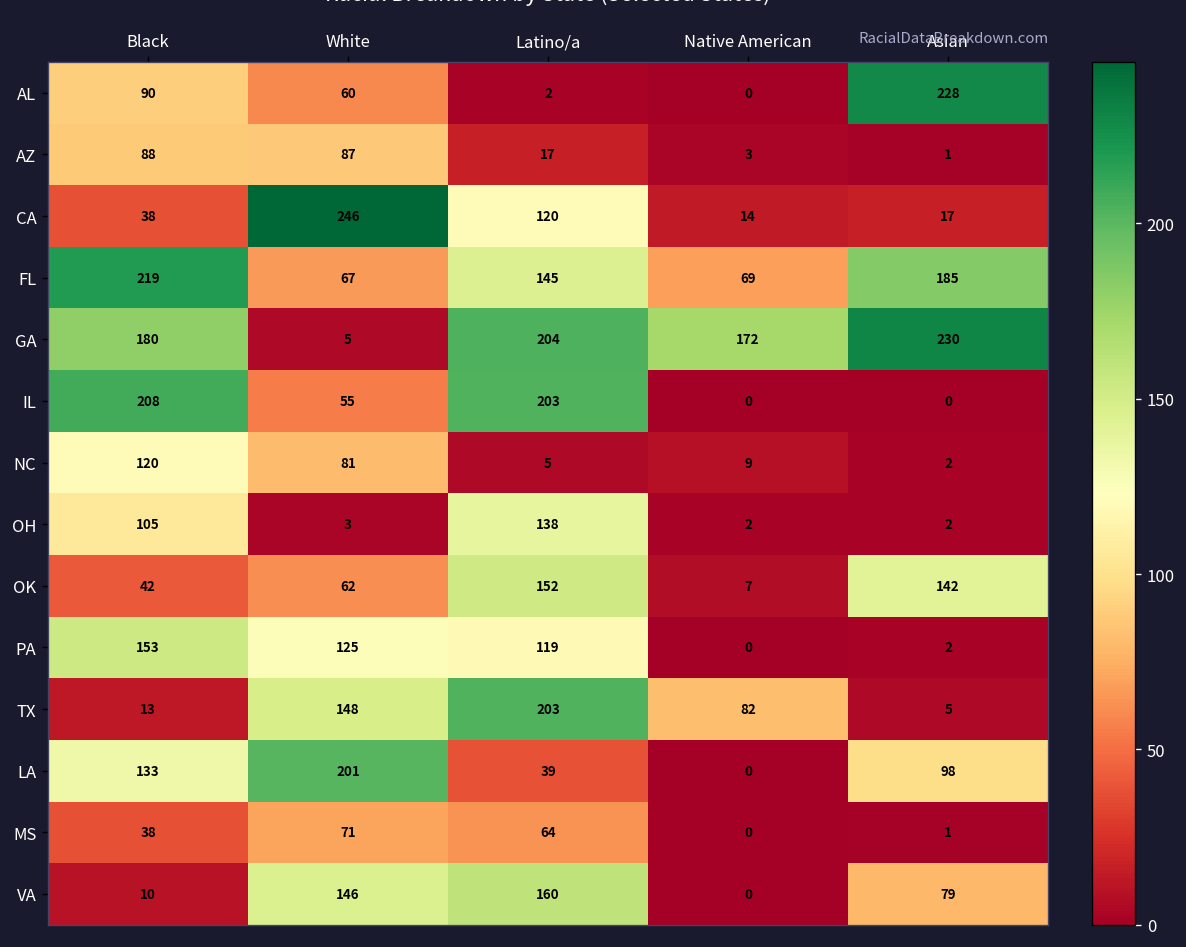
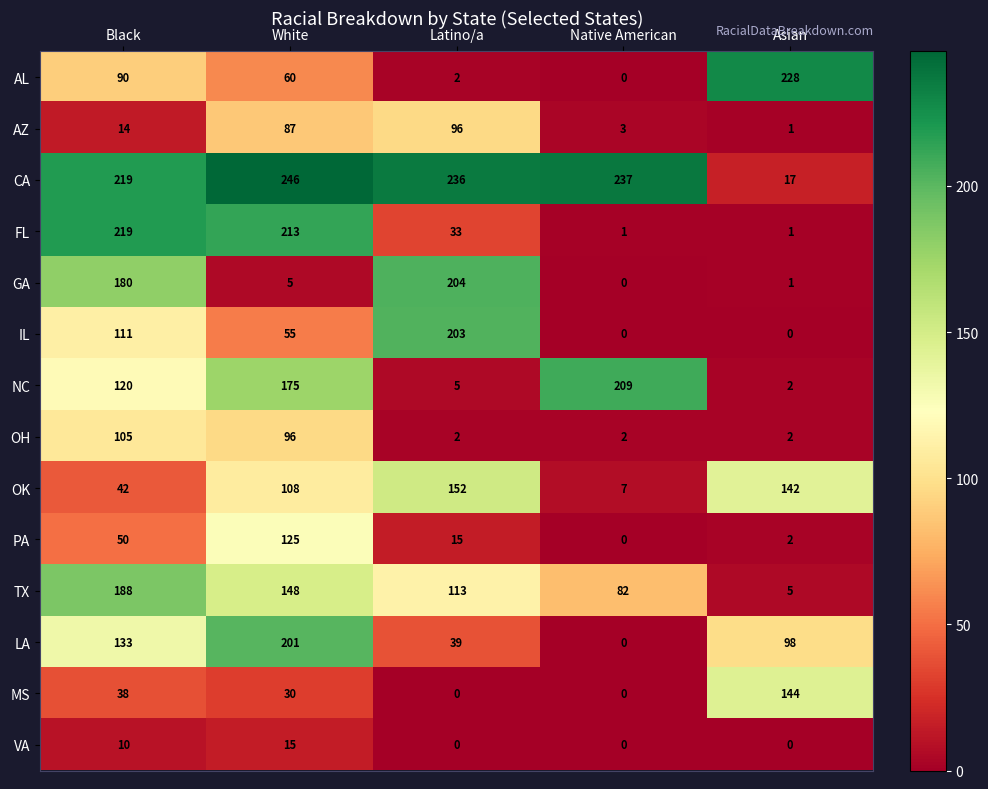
  {
    "AL": {
      "Black": 90,
      "White": 60,
      "Latino/a": 2,
      "Native American": 0,
      "Asian": 228
    },
    "AZ": {
-     "Black": 88,
+     "Black": 14,
      "White": 87,
-     "Latino/a": 17,
+     "Latino/a": 96,
      "Native American": 3,
      "Asian": 1
    },
    "CA": {
-     "Black": 38,
+     "Black": 219,
      "White": 246,
-     "Latino/a": 120,
-     "Native American": 14,
+     "Latino/a": 236,
+     "Native American": 237,
      "Asian": 17
    },
    "FL": {
      "Black": 219,
-     "White": 67,
-     "Latino/a": 145,
-     "Native American": 69,
-     "Asian": 185
+     "White": 213,
+     "Latino/a": 33,
+     "Native American": 1,
+     "Asian": 1
    },
    "GA": {
      "Black": 180,
      "White": 5,
      "Latino/a": 204,
-     "Native American": 172,
-     "Asian": 230
+     "Native American": 0,
+     "Asian": 1
    },
    "IL": {
-     "Black": 208,
+     "Black": 111,
      "White": 55,
      "Latino/a": 203,
      "Native American": 0,
      "Asian": 0
    },
    "NC": {
      "Black": 120,
-     "White": 81,
+     "White": 175,
      "Latino/a": 5,
-     "Native American": 9,
+     "Native American": 209,
      "Asian": 2
    },
    "OH": {
      "Black": 105,
-     "White": 3,
-     "Latino/a": 138,
+     "White": 96,
+     "Latino/a": 2,
      "Native American": 2,
      "Asian": 2
    },
    "OK": {
      "Black": 42,
-     "White": 62,
+     "White": 108,
      "Latino/a": 152,
      "Native American": 7,
      "Asian": 142
    },
    "PA": {
-     "Black": 153,
+     "Black": 50,
      "White": 125,
-     "Latino/a": 119,
+     "Latino/a": 15,
      "Native American": 0,
      "Asian": 2
    },
    "TX": {
-     "Black": 13,
+     "Black": 188,
      "White": 148,
-     "Latino/a": 203,
+     "Latino/a": 113,
      "Native American": 82,
      "Asian": 5
    },
    "LA": {
      "Black": 133,
      "White": 201,
      "Latino/a": 39,
      "Native American": 0,
      "Asian": 98
    },
    "MS": {
      "Black": 38,
-     "White": 71,
-     "Latino/a": 64,
+     "White": 30,
+     "Latino/a": 0,
      "Native American": 0,
-     "Asian": 1
+     "Asian": 144
    },
    "VA": {
      "Black": 10,
-     "White": 146,
-     "Latino/a": 160,
+     "White": 15,
+     "Latino/a": 0,
      "Native American": 0,
-     "Asian": 79
+     "Asian": 0
    }
  }
